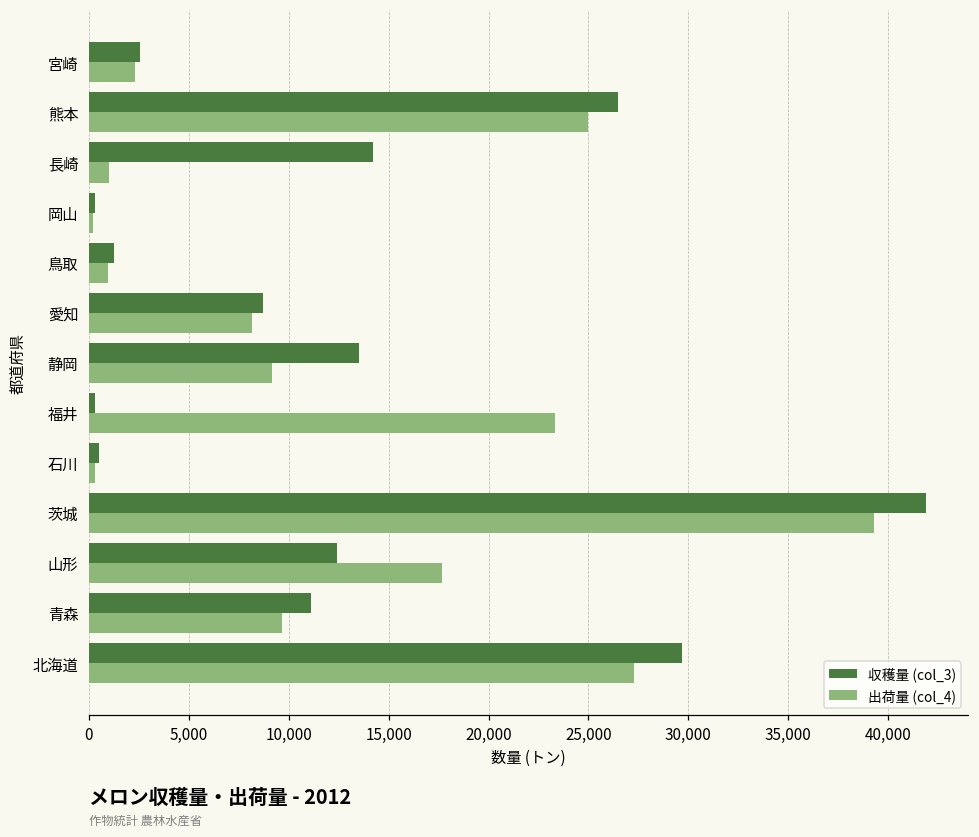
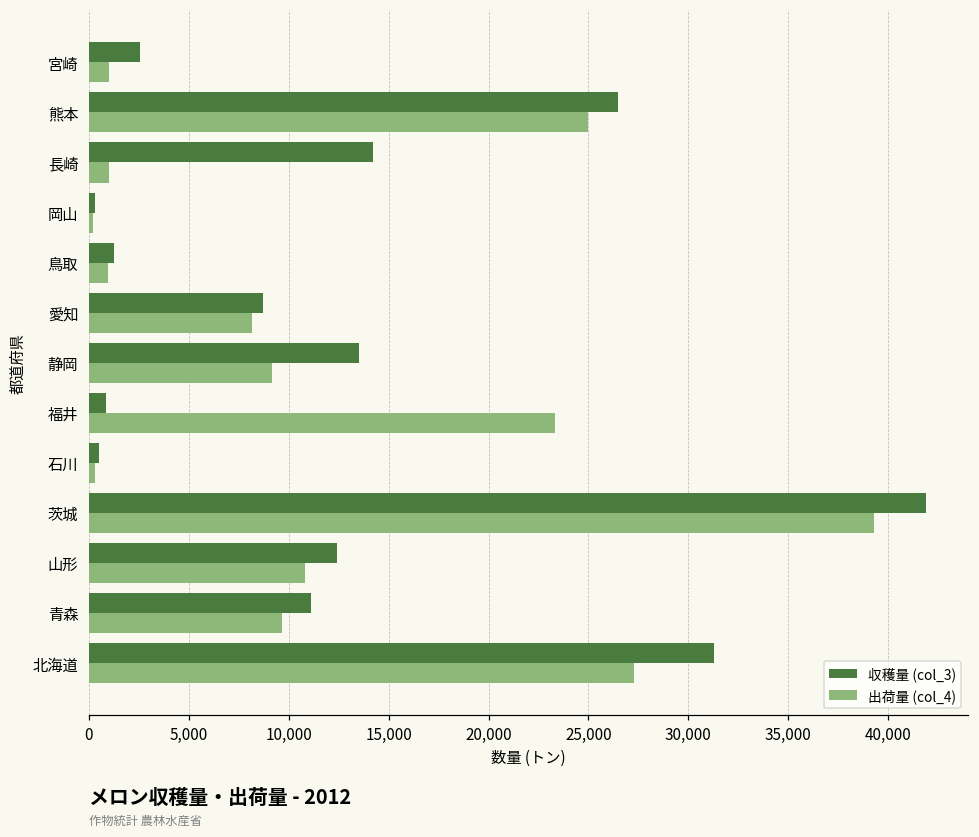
  {
    "収穫量 (col_3)": {
      "宮崎": "2,500",
      "熊本": "26,500",
      "長崎": "14,200",
      "岡山": "300",
      "鳥取": "1,300",
      "愛知": "8,700",
      "静岡": "13,500",
-     "福井": "300",
+     "福井": "800",
      "石川": "500",
      "茨城": "41,900",
      "山形": "12,400",
      "青森": "11,100",
-     "北海道": "29,700"
+     "北海道": "31,300"
    },
    "出荷量 (col_4)": {
-     "宮崎": "2,300",
+     "宮崎": "1,000",
      "熊本": "25,000",
      "長崎": "1,000",
      "岡山": "200",
      "鳥取": "1,000",
      "愛知": "8,200",
      "静岡": "9,200",
      "福井": "23,300",
      "石川": "300",
      "茨城": "39,300",
-     "山形": "17,700",
+     "山形": "10,800",
      "青森": "9,700",
      "北海道": "27,300"
    }
  }
